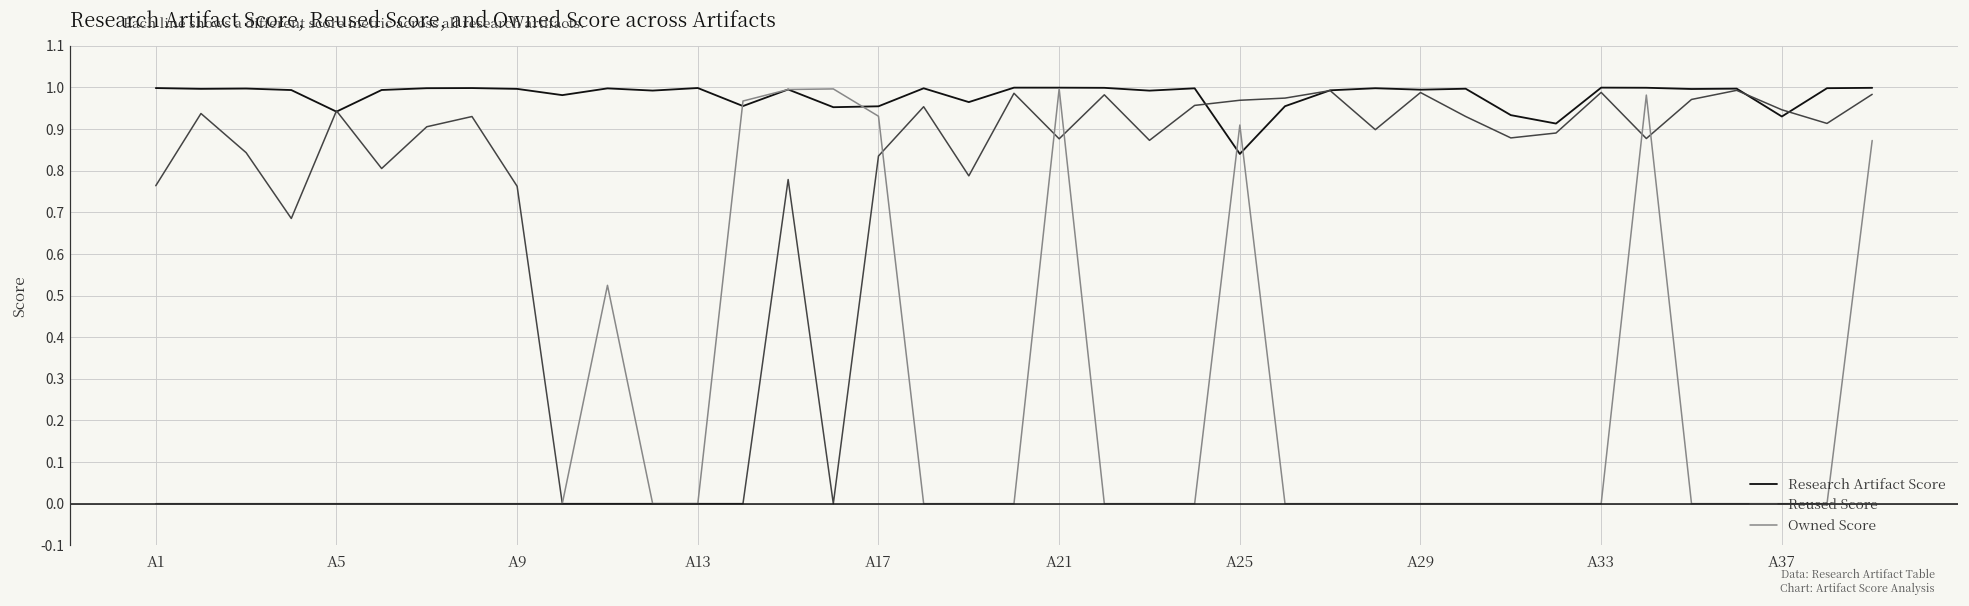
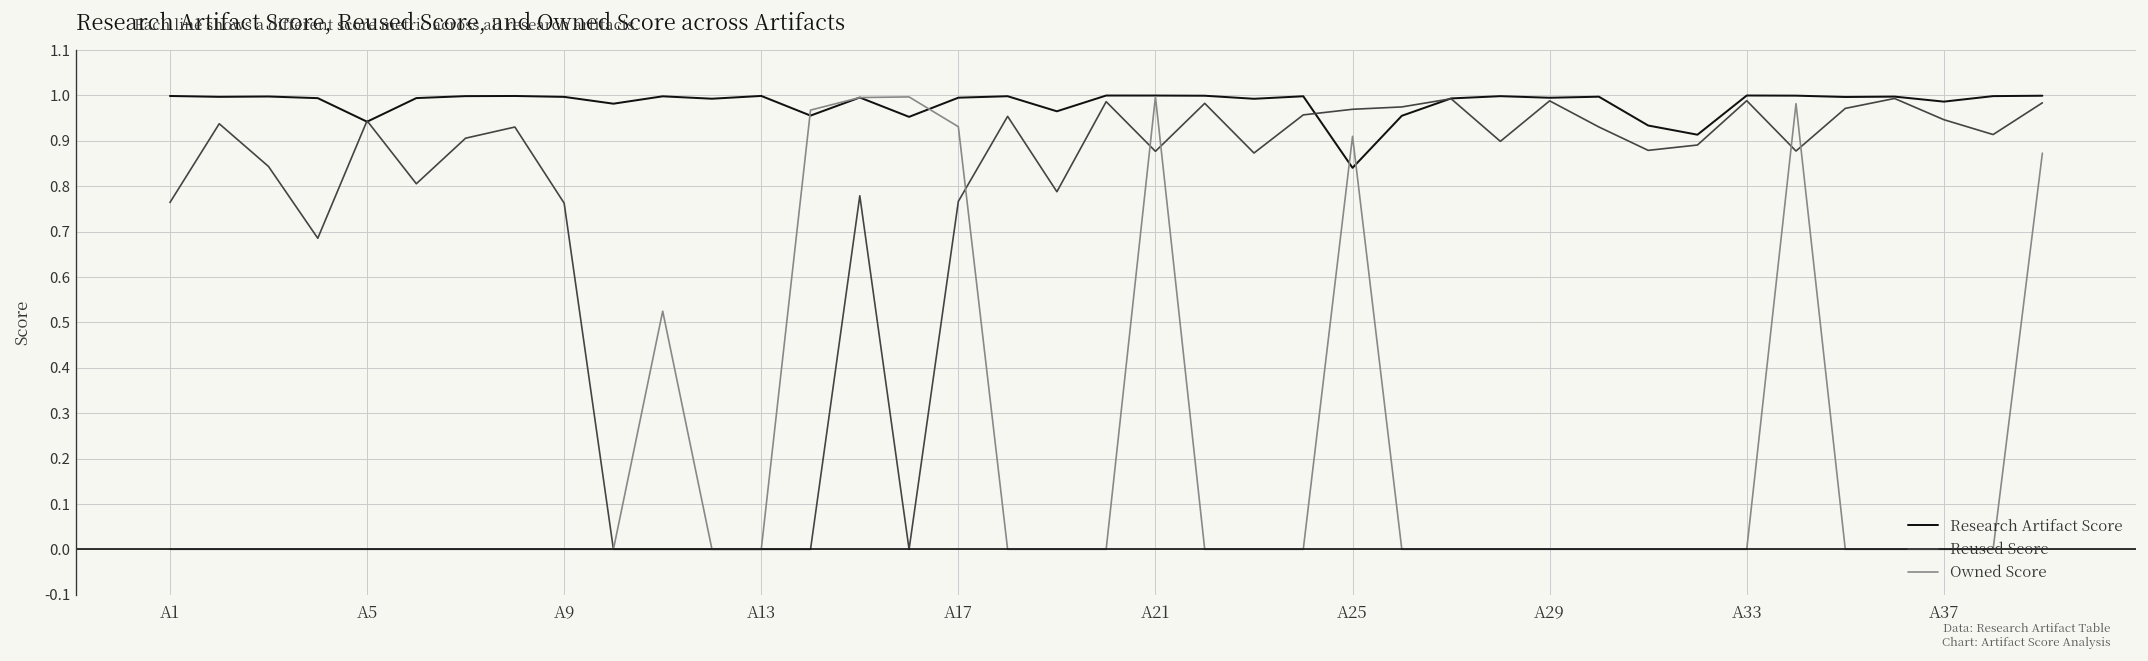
  {
    "Research Artifact Score": {
      "A1": 1.00,
      "A9": 1.00,
      "A13": 1.00,
-     "A17": 0.95,
+     "A17": 0.99,
      "A25": 0.84,
      "A29": 0.99,
      "A33": 1.00,
-     "A37": 0.93
+     "A37": 0.99
    },
    "Reused Score": {
      "A1": 0.76,
      "A9": 0.76,
-     "A17": 0.84,
+     "A17": 0.77,
      "A21": 0.88,
      "A25": 0.97,
      "A29": 0.99,
      "A33": 0.99,
      "A37": 0.95
    },
    "Owned Score": {
      "A1": 0.00,
      "A5": 0.00,
      "A9": 0.00,
      "A17": 0.93,
      "A25": 0.91,
      "A29": 0.00,
      "A33": 0.00,
      "A37": 0.00
    }
  }
